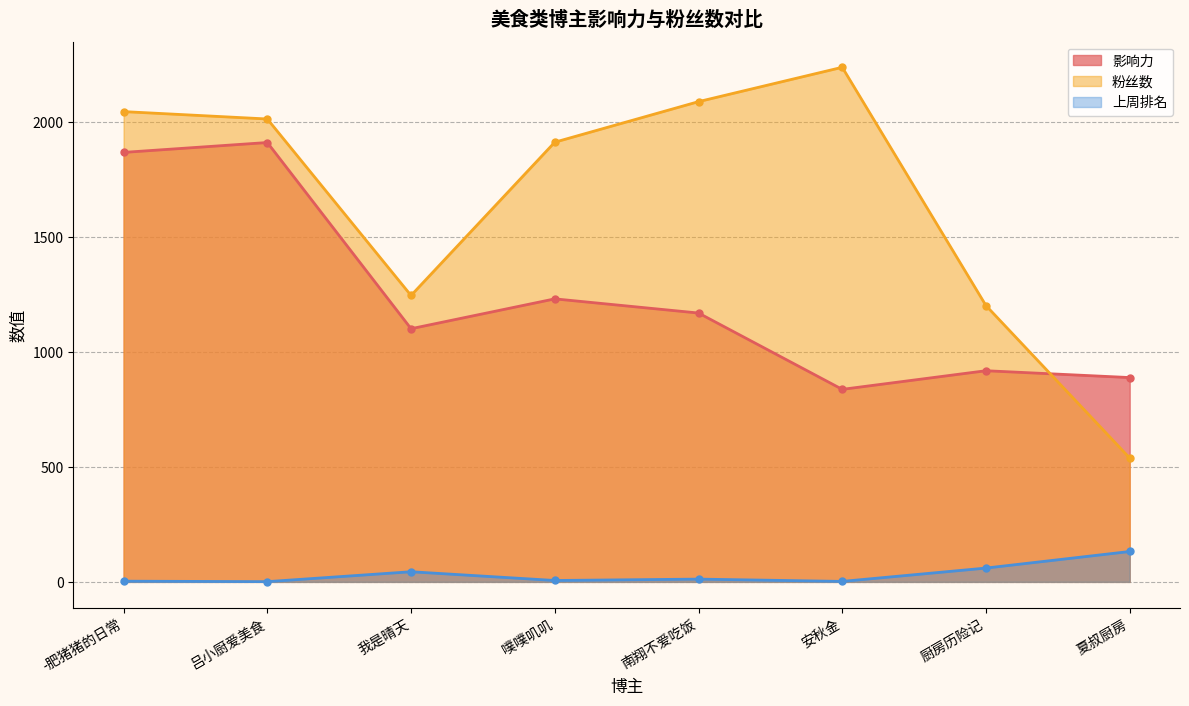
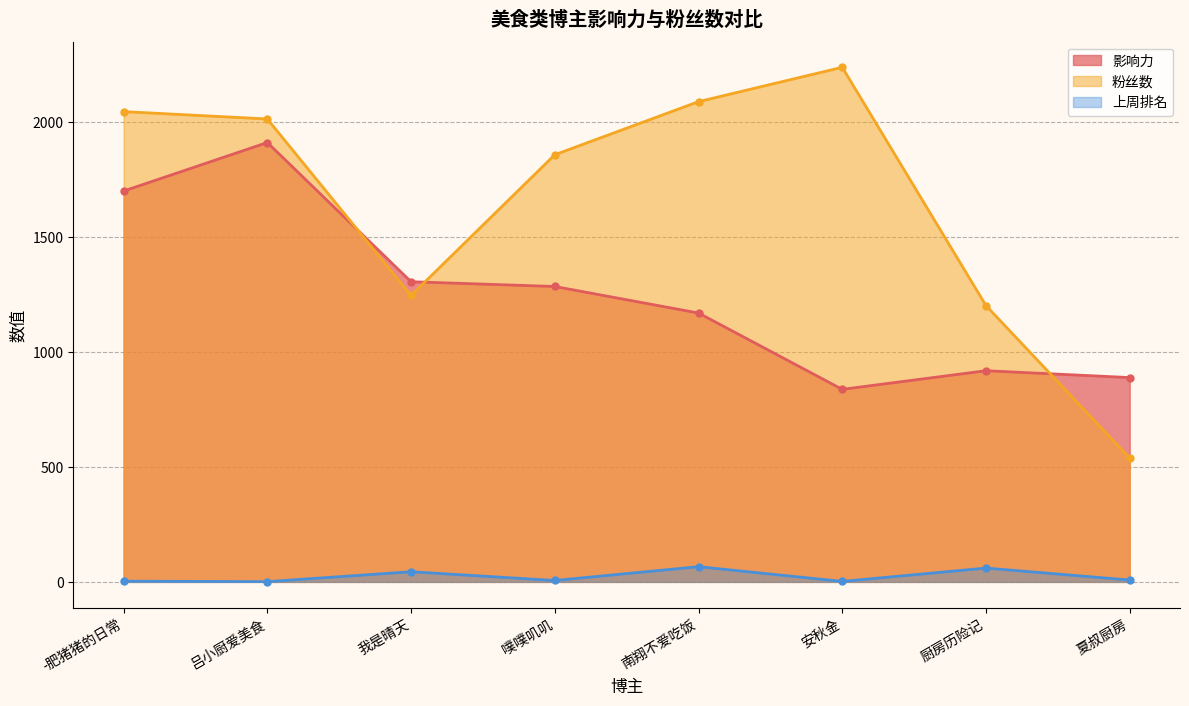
  {
    "影响力": {
-     "-肥猪猪的日常": 1870,
+     "-肥猪猪的日常": 1700,
      "吕小厨爱美食": 1910,
-     "我是晴天": 1100,
-     "噗噗叽叽": 1230,
+     "我是晴天": 1300,
+     "噗噗叽叽": 1280,
      "南翔不爱吃饭": 1170,
      "安秋金": 840,
      "厨房历险记": 920,
      "夏叔厨房": 890
    },
    "粉丝数": {
      "-肥猪猪的日常": 2040,
      "吕小厨爱美食": 2010,
      "我是晴天": 1240,
-     "噗噗叽叽": 1910,
+     "噗噗叽叽": 1860,
      "南翔不爱吃饭": 2090,
      "安秋金": 2240,
      "厨房历险记": 1200,
      "夏叔厨房": 540
    },
    "上周排名": {
      "-肥猪猪的日常": 0,
      "吕小厨爱美食": 0,
      "我是晴天": 40,
      "噗噗叽叽": 10,
-     "南翔不爱吃饭": 10,
+     "南翔不爱吃饭": 70,
      "安秋金": 0,
      "厨房历险记": 60,
-     "夏叔厨房": 130
+     "夏叔厨房": 10
    }
  }
